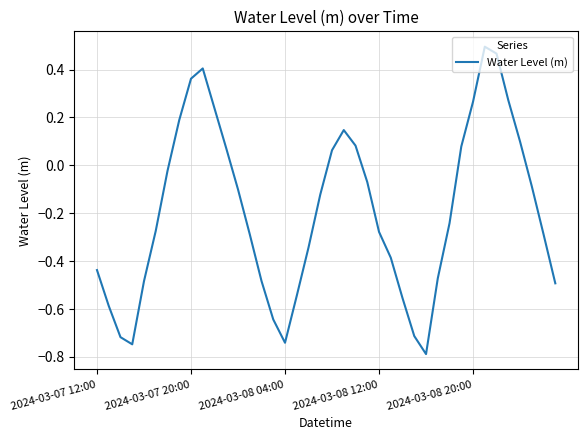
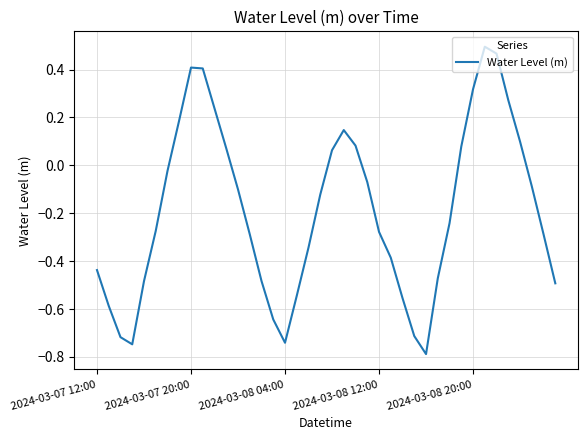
  {
    "2024-03-07 12:00": -0.44,
-   "2024-03-07 20:00": 0.36,
+   "2024-03-07 20:00": 0.41,
    "2024-03-08 04:00": -0.74,
    "2024-03-08 12:00": -0.28,
-   "2024-03-08 20:00": 0.27
+   "2024-03-08 20:00": 0.32
  }
